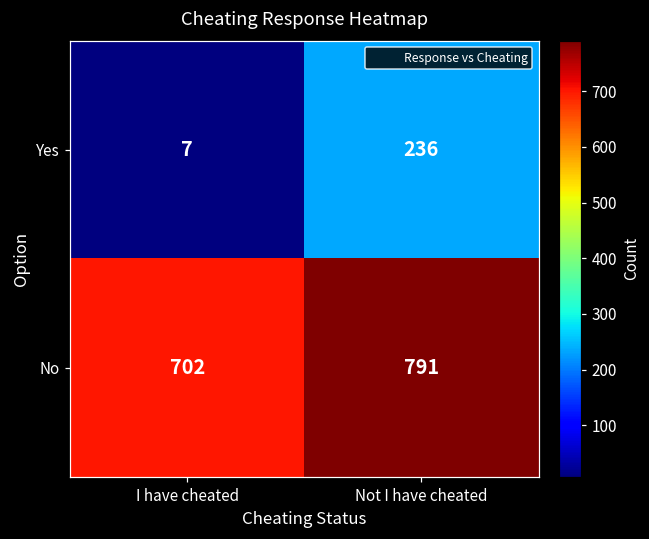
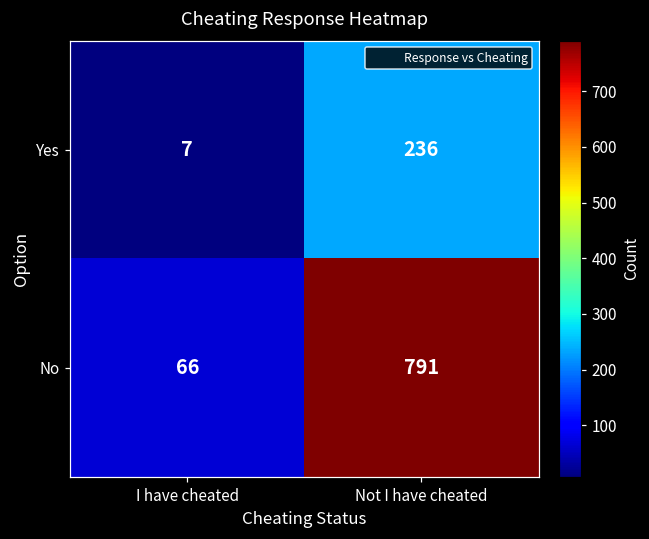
  {
    "Yes": {
      "I have cheated": 7,
      "Not I have cheated": 236
    },
    "No": {
-     "I have cheated": 702,
+     "I have cheated": 66,
      "Not I have cheated": 791
    }
  }
